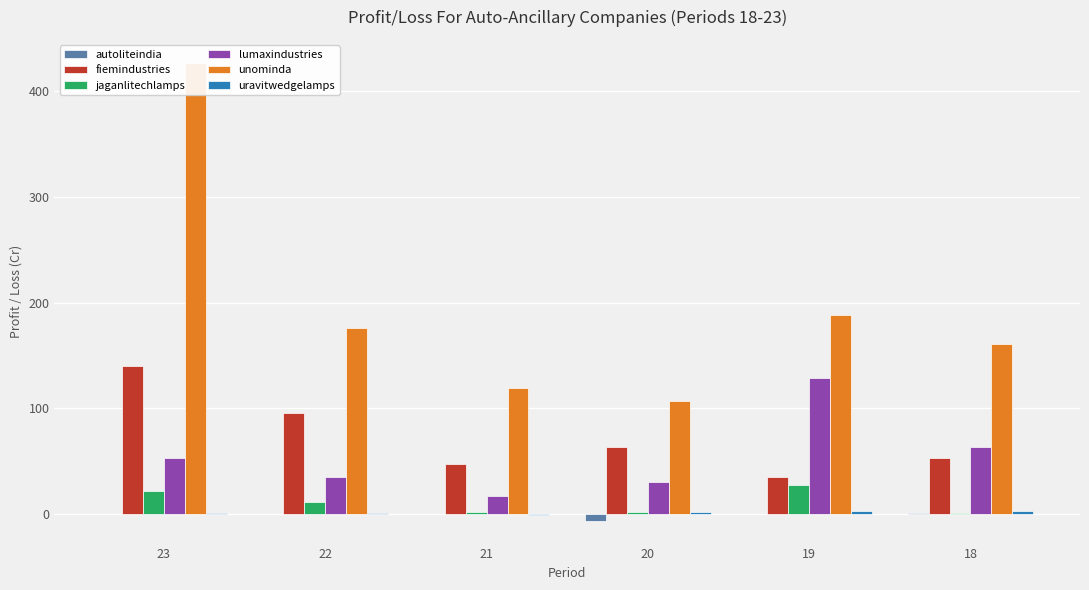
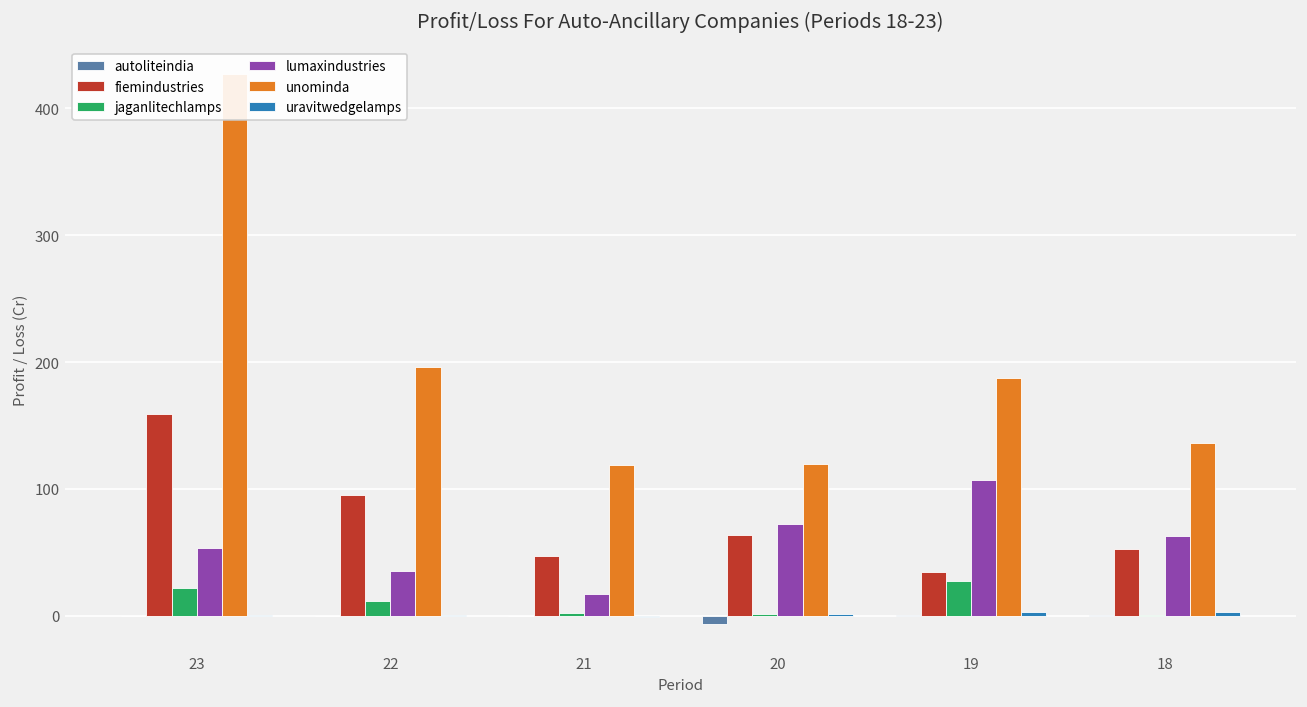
  {
    "fiemindustries": {
-     "23": 140,
+     "23": 159,
      "22": 95,
      "21": 47,
      "20": 63,
      "19": 35,
      "18": 53
    },
    "jaganlitechlamps": {
      "23": 22,
      "22": 11,
      "19": 27
    },
    "lumaxindustries": {
      "23": 53,
      "22": 35,
      "21": 17,
-     "20": 30,
-     "19": 129,
+     "20": 72,
+     "19": 107,
      "18": 63
    },
    "unominda": {
-     "22": 176,
+     "22": 196,
      "21": 119,
-     "20": 107,
+     "20": 120,
      "19": 188,
-     "18": 161
+     "18": 136
    }
  }
